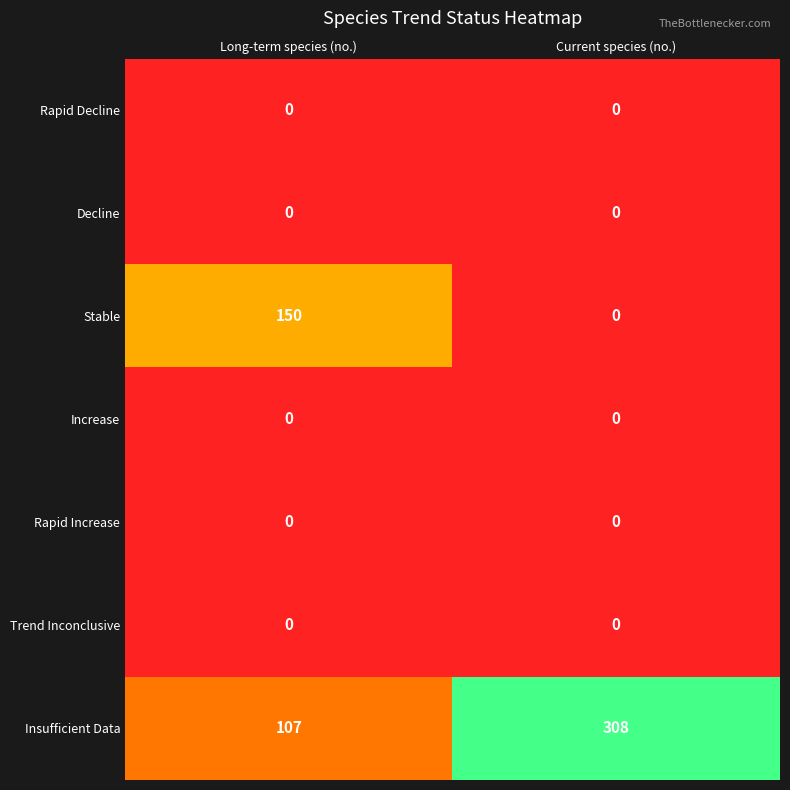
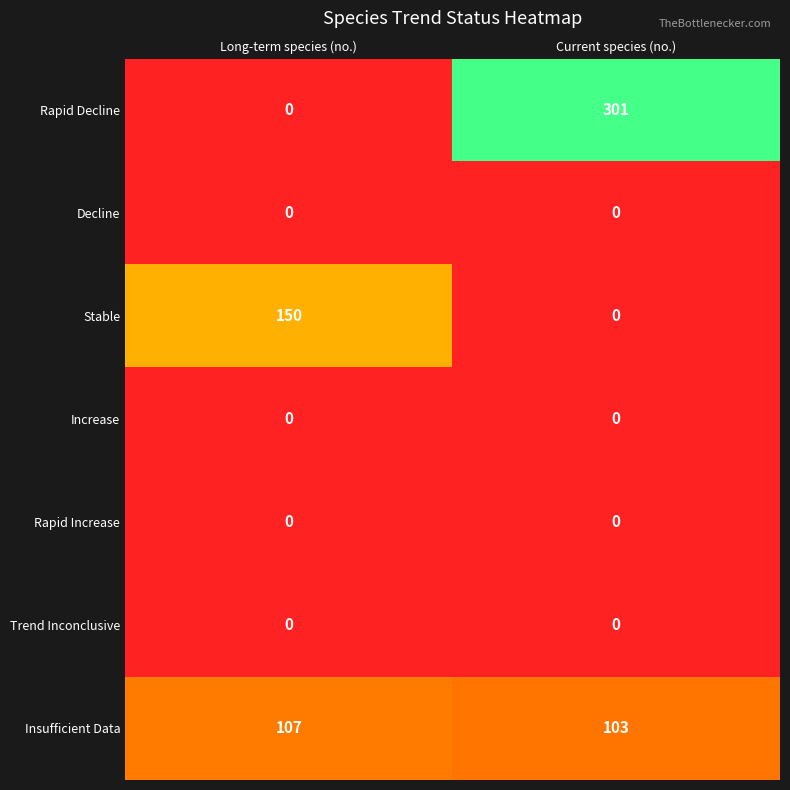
  {
    "Rapid Decline": {
      "Long-term species (no.)": 0,
-     "Current species (no.)": 0
+     "Current species (no.)": 301
    },
    "Decline": {
      "Long-term species (no.)": 0,
      "Current species (no.)": 0
    },
    "Stable": {
      "Long-term species (no.)": 150,
      "Current species (no.)": 0
    },
    "Increase": {
      "Long-term species (no.)": 0,
      "Current species (no.)": 0
    },
    "Rapid Increase": {
      "Long-term species (no.)": 0,
      "Current species (no.)": 0
    },
    "Trend Inconclusive": {
      "Long-term species (no.)": 0,
      "Current species (no.)": 0
    },
    "Insufficient Data": {
      "Long-term species (no.)": 107,
-     "Current species (no.)": 308
+     "Current species (no.)": 103
    }
  }
